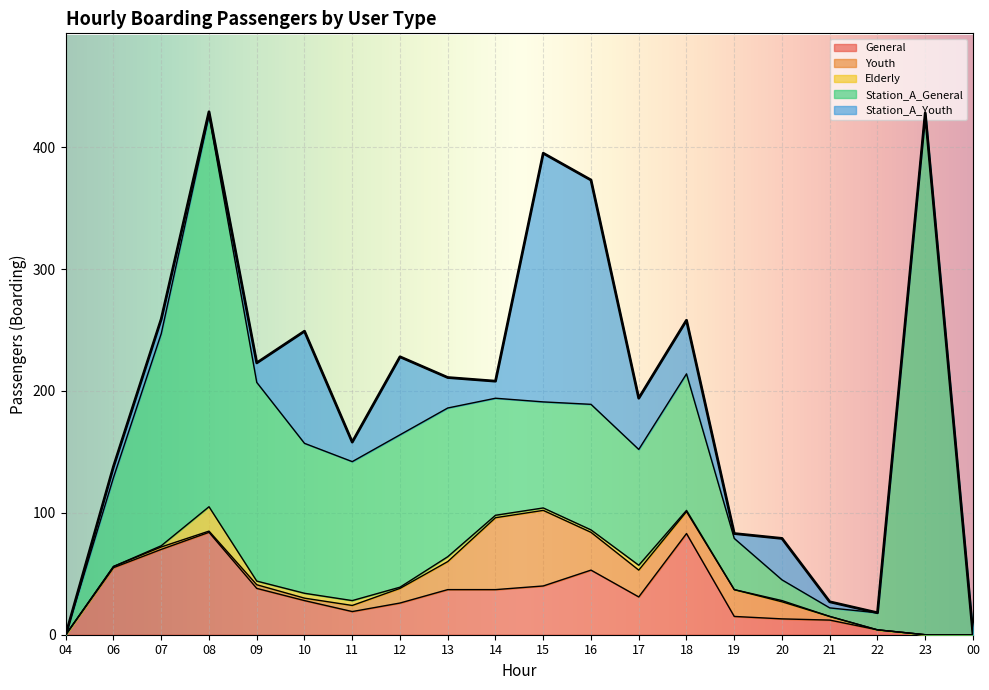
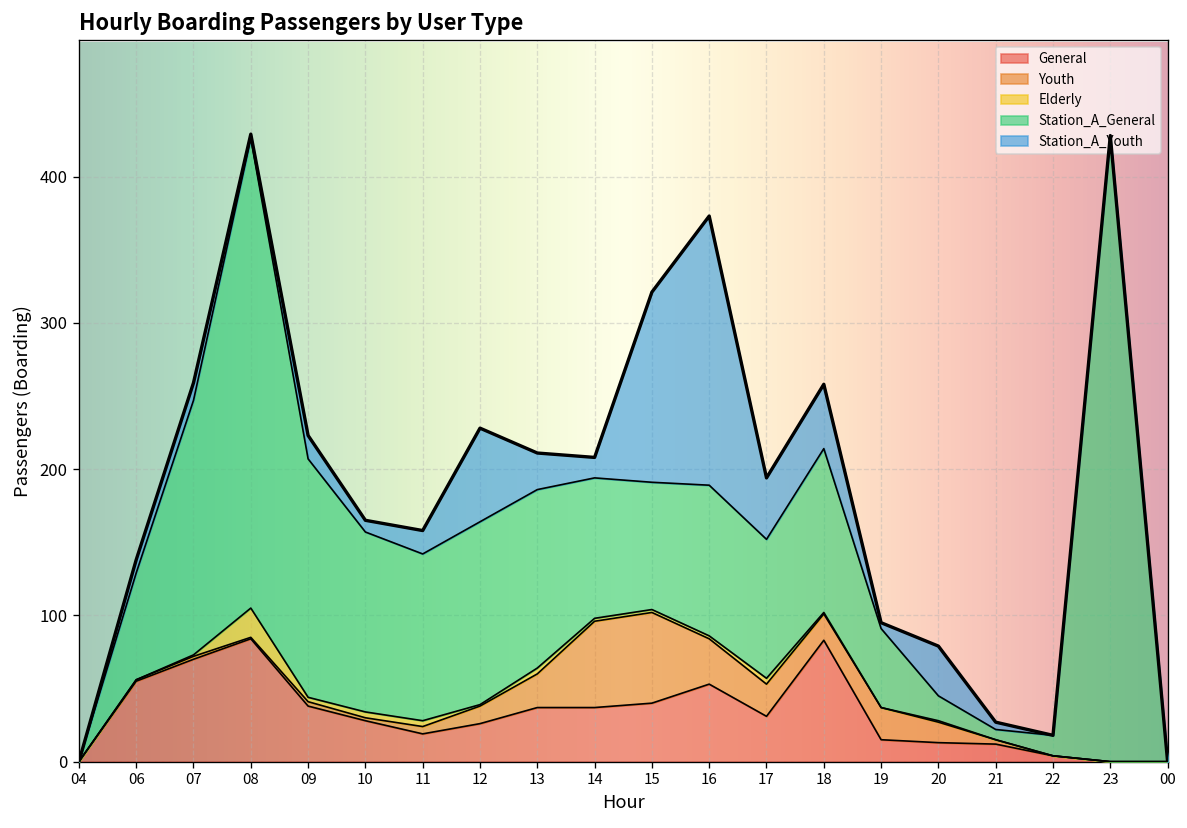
  {
    "Elderly": {
      "08": 20,
      "09": 3,
      "10": 4,
      "11": 4,
      "13": 4,
      "17": 4
    },
    "Station_A_General": {
      "06": 73,
      "07": 174,
      "08": 321,
      "09": 163,
      "10": 123,
      "11": 114,
      "12": 125,
      "13": 122,
      "14": 96,
      "15": 87,
      "16": 103,
      "17": 95,
      "18": 112,
-     "19": 42,
+     "19": 54,
      "20": 17,
      "21": 7
    },
    "Station_A_Youth": {
      "06": 9,
      "07": 12,
      "08": 3,
      "09": 16,
-     "10": 92,
+     "10": 8,
      "11": 16,
      "12": 64,
      "13": 25,
      "14": 14,
-     "15": 204,
+     "15": 130,
      "16": 184,
      "17": 42,
      "18": 44,
      "19": 4,
      "20": 34,
      "21": 5
    }
  }
